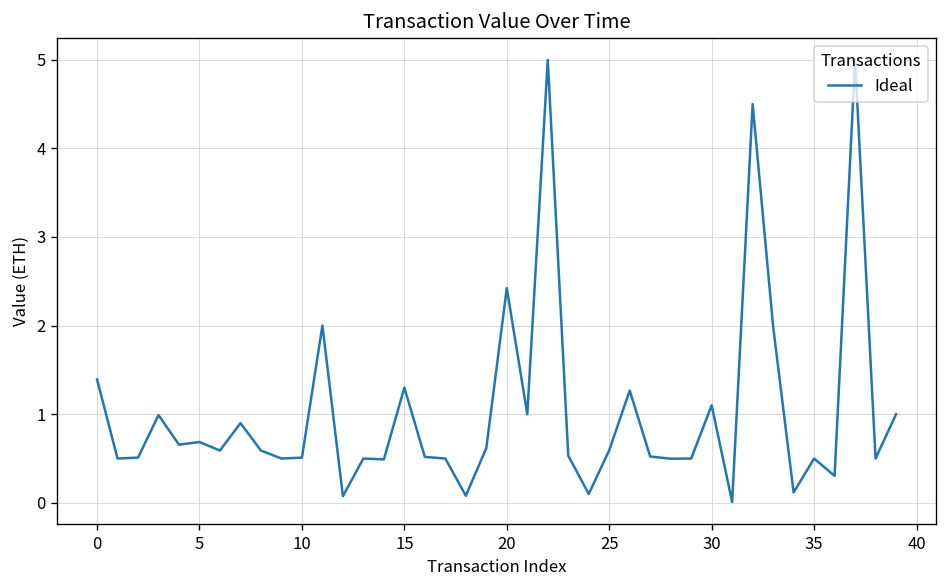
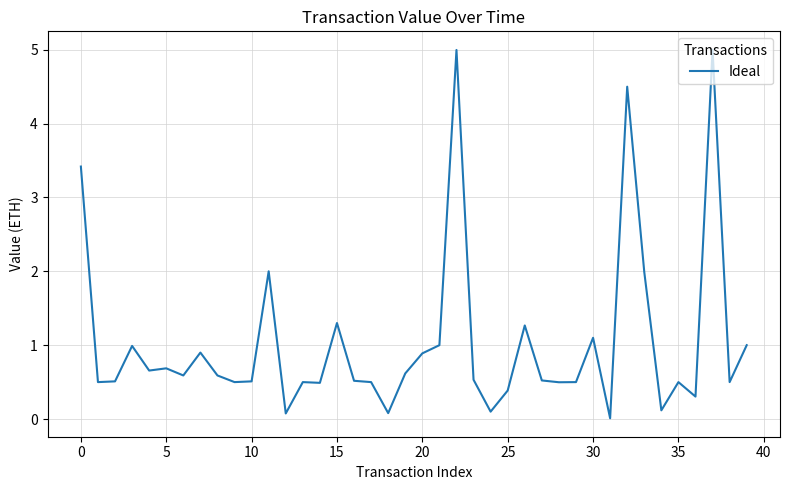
  {
-   "0": 1.4,
+   "0": 3.4,
    "5": 0.7,
    "10": 0.5,
    "15": 1.3,
-   "20": 2.4,
-   "25": 0.6,
+   "20": 0.9,
+   "25": 0.4,
    "30": 1.1,
    "35": 0.5
  }
